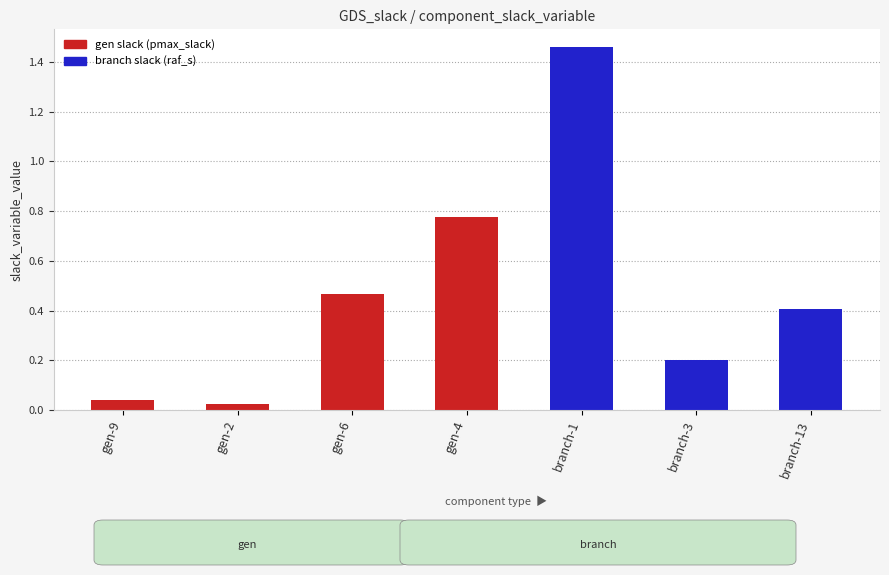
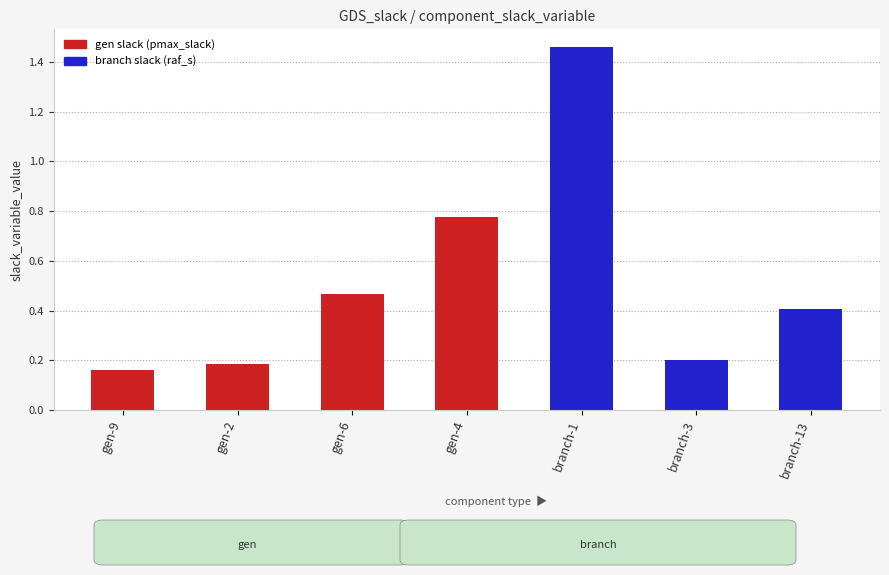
  {
    "gen slack (pmax_slack)": {
-     "gen-9": 0.04,
-     "gen-2": 0.02,
+     "gen-9": 0.16,
+     "gen-2": 0.19,
      "gen-6": 0.47,
      "gen-4": 0.78
    },
    "branch slack (raf_s)": {
      "branch-1": 1.46,
      "branch-3": 0.20,
      "branch-13": 0.41
    }
  }
